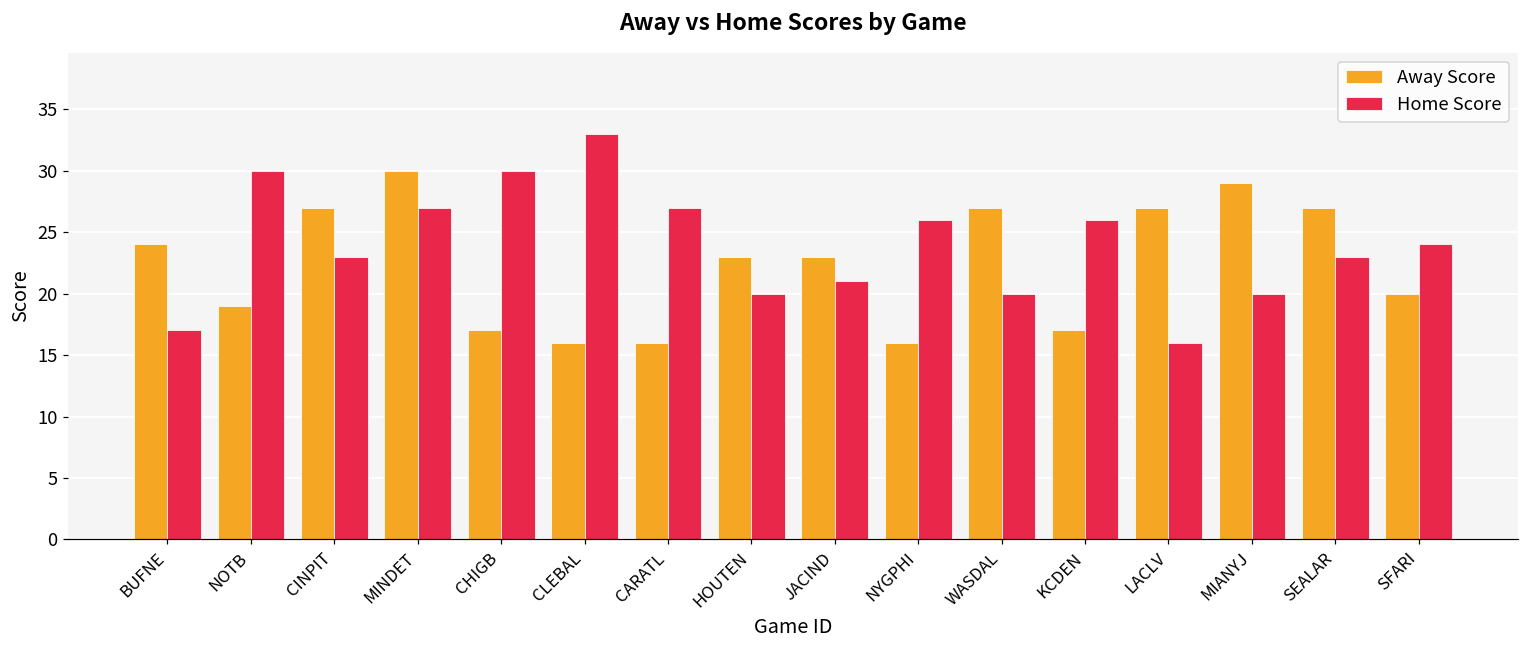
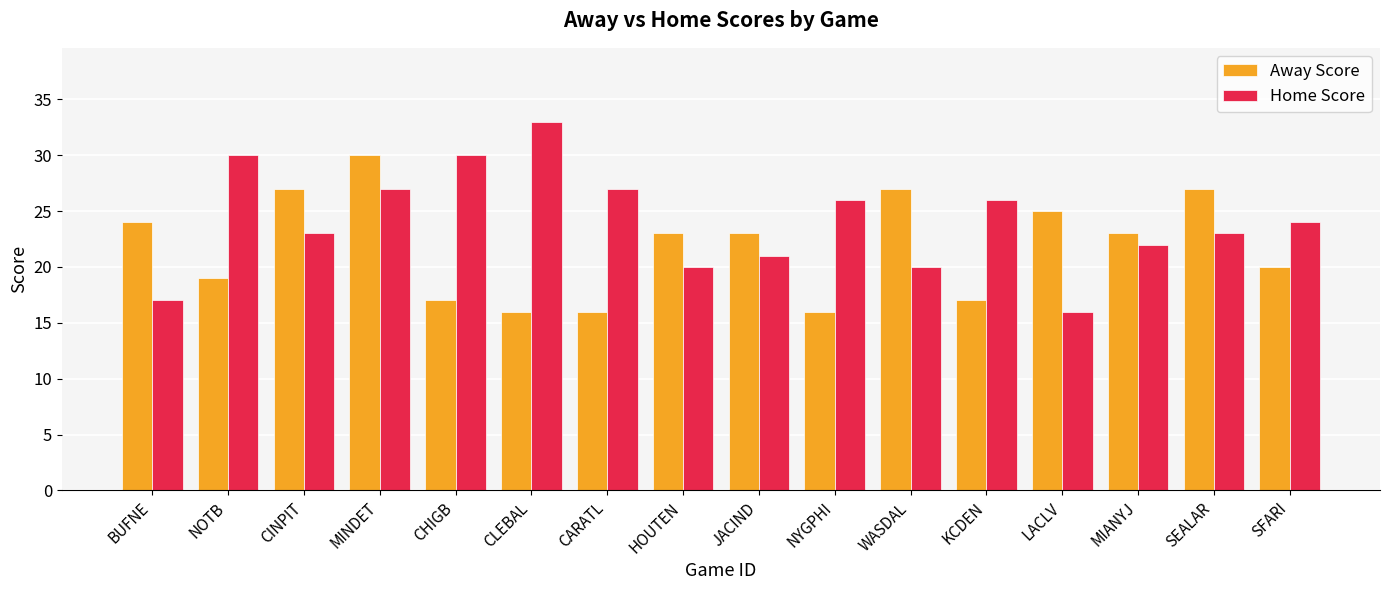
  {
    "Away Score": {
      "BUFNE": 24,
      "NOTB": 19,
      "CINPIT": 27,
      "MINDET": 30,
      "CHIGB": 17,
      "CLEBAL": 16,
      "CARATL": 16,
      "HOUTEN": 23,
      "JACIND": 23,
      "NYGPHI": 16,
      "WASDAL": 27,
      "KCDEN": 17,
-     "LACLV": 27,
-     "MIANYJ": 29,
+     "LACLV": 25,
+     "MIANYJ": 23,
      "SEALAR": 27,
      "SFARI": 20
    },
    "Home Score": {
      "BUFNE": 17,
      "NOTB": 30,
      "CINPIT": 23,
      "MINDET": 27,
      "CHIGB": 30,
      "CLEBAL": 33,
      "CARATL": 27,
      "HOUTEN": 20,
      "JACIND": 21,
      "NYGPHI": 26,
      "WASDAL": 20,
      "KCDEN": 26,
      "LACLV": 16,
-     "MIANYJ": 20,
+     "MIANYJ": 22,
      "SEALAR": 23,
      "SFARI": 24
    }
  }
